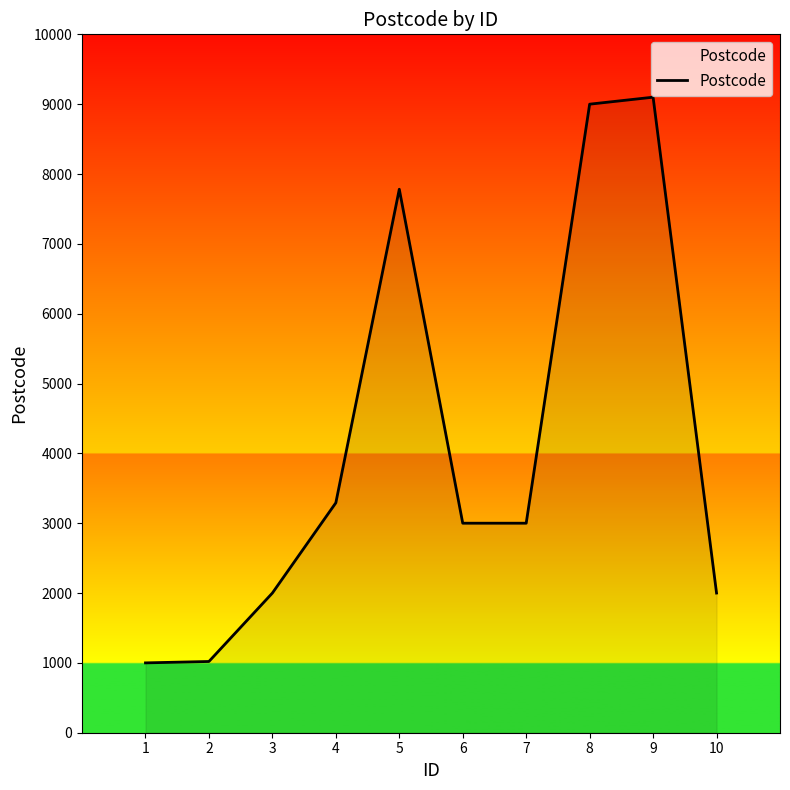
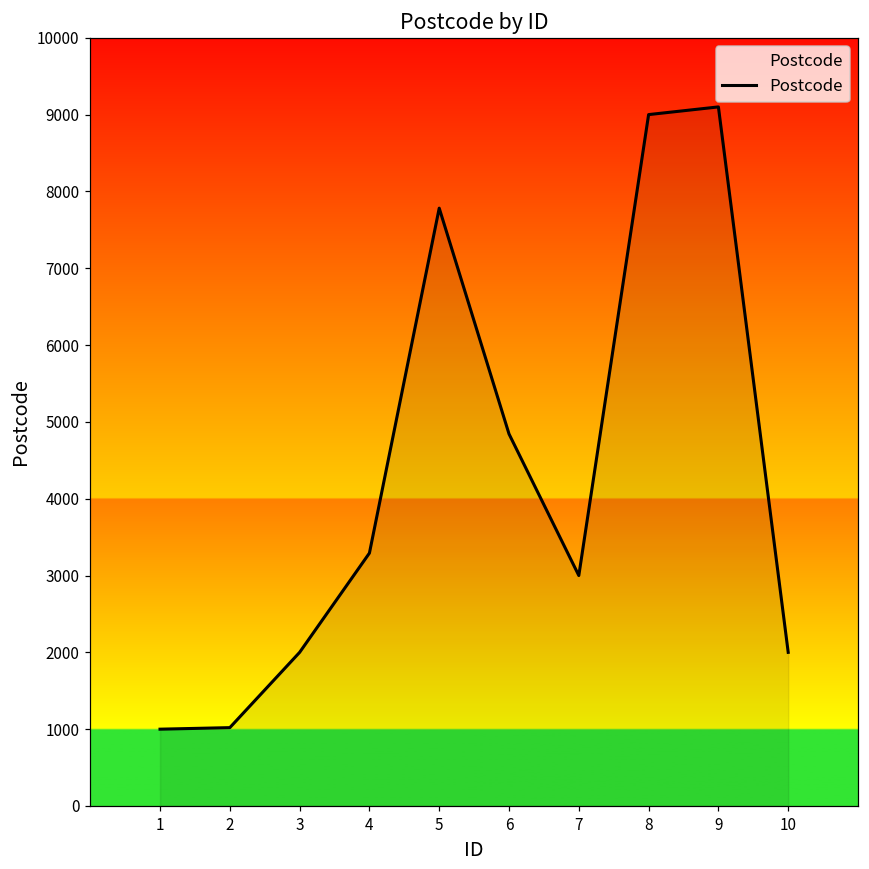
  {
    "1": 1000,
    "2": 1000,
    "3": 2000,
    "4": 3300,
    "5": 7800,
-   "6": 3000,
+   "6": 4800,
    "7": 3000,
    "8": 9000,
    "9": 9100,
    "10": 2000
  }
